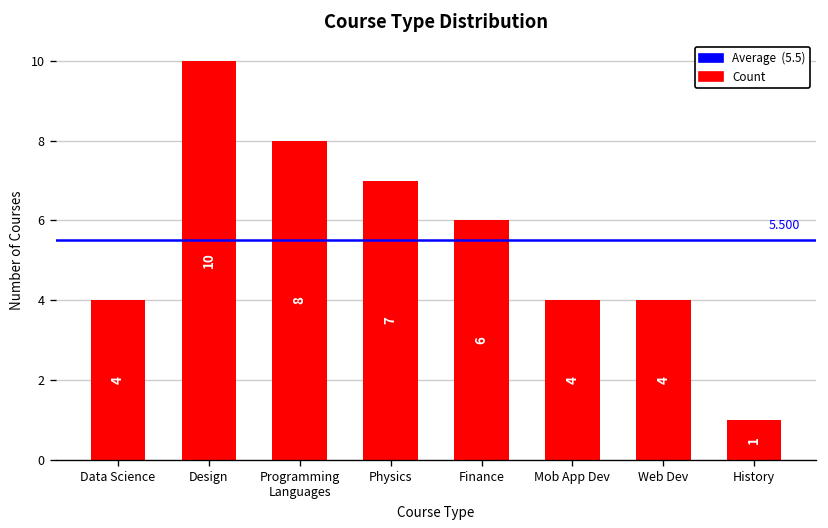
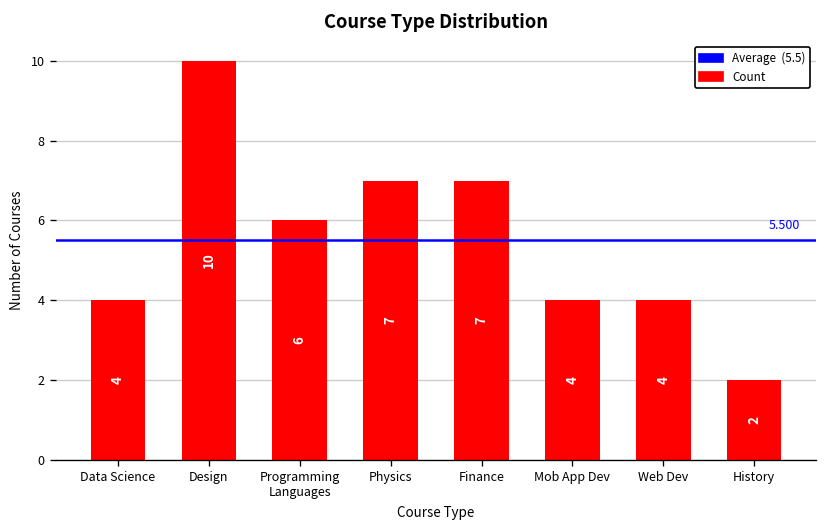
  {
    "Data Science": 4,
    "Design": 10,
-   "Programming Languages": 8,
+   "Programming Languages": 6,
    "Physics": 7,
-   "Finance": 6,
+   "Finance": 7,
    "Mob App Dev": 4,
    "Web Dev": 4,
-   "History": 1
+   "History": 2
  }
